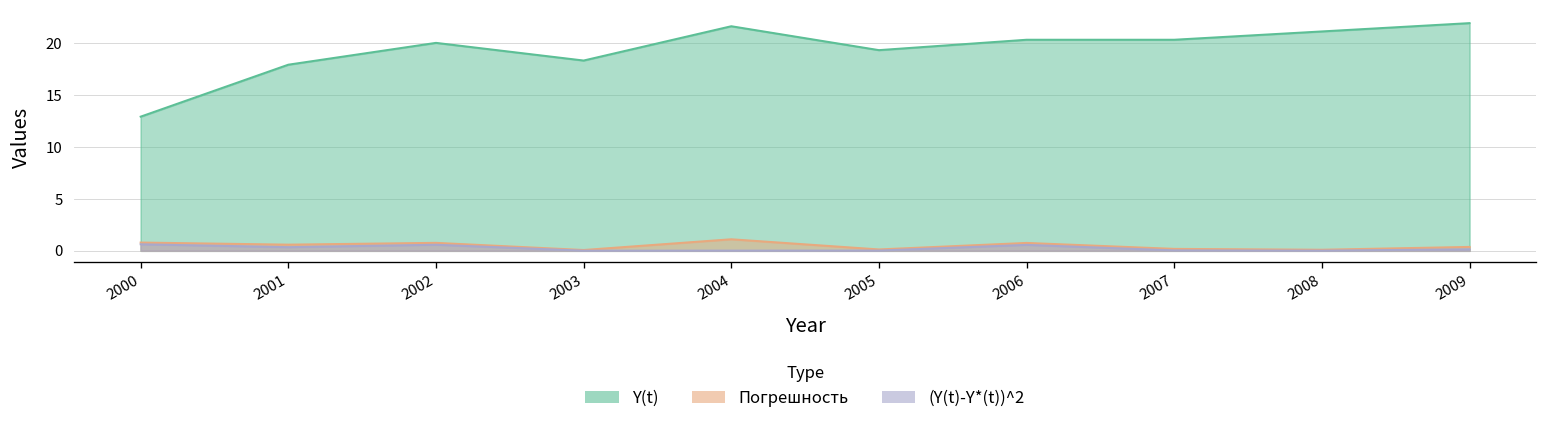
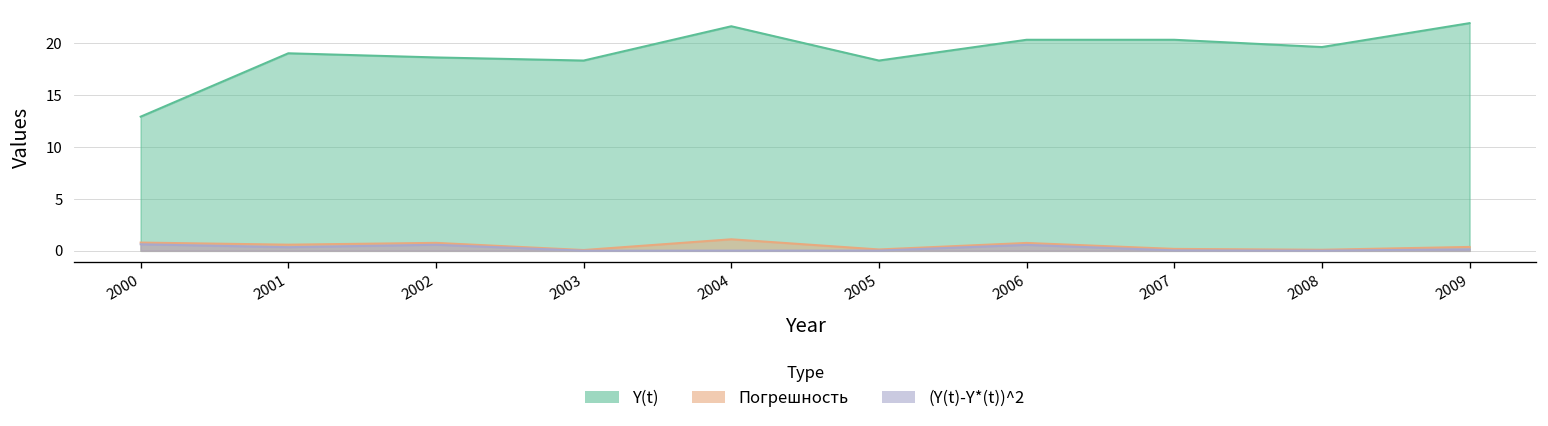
  {
    "Y(t)": {
      "2000": 13,
-     "2001": 18,
-     "2002": 20,
+     "2001": 19,
+     "2002": 19,
      "2003": 18,
      "2004": 22,
-     "2005": 19,
+     "2005": 18,
      "2006": 20,
      "2007": 20,
-     "2008": 21,
+     "2008": 20,
      "2009": 22
    },
    "Погрешность": {
      "2004": 1
    },
    "(Y(t)-Y*(t))^2": {
      "2004": 0
    }
  }
